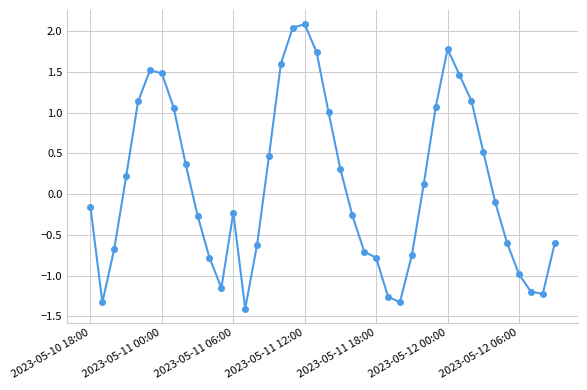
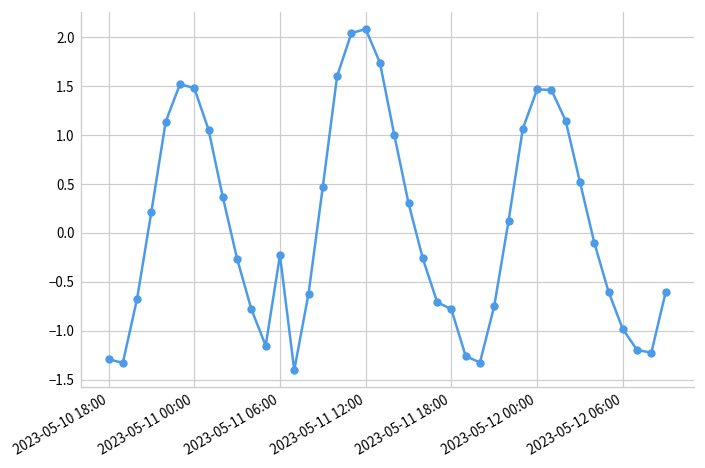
  {
-   "2023-05-10 18:00": -0.2,
+   "2023-05-10 18:00": -1.3,
    "2023-05-11 00:00": 1.5,
    "2023-05-11 06:00": -0.2,
    "2023-05-11 12:00": 2.1,
    "2023-05-11 18:00": -0.8,
-   "2023-05-12 00:00": 1.8,
+   "2023-05-12 00:00": 1.5,
    "2023-05-12 06:00": -1.0
  }
